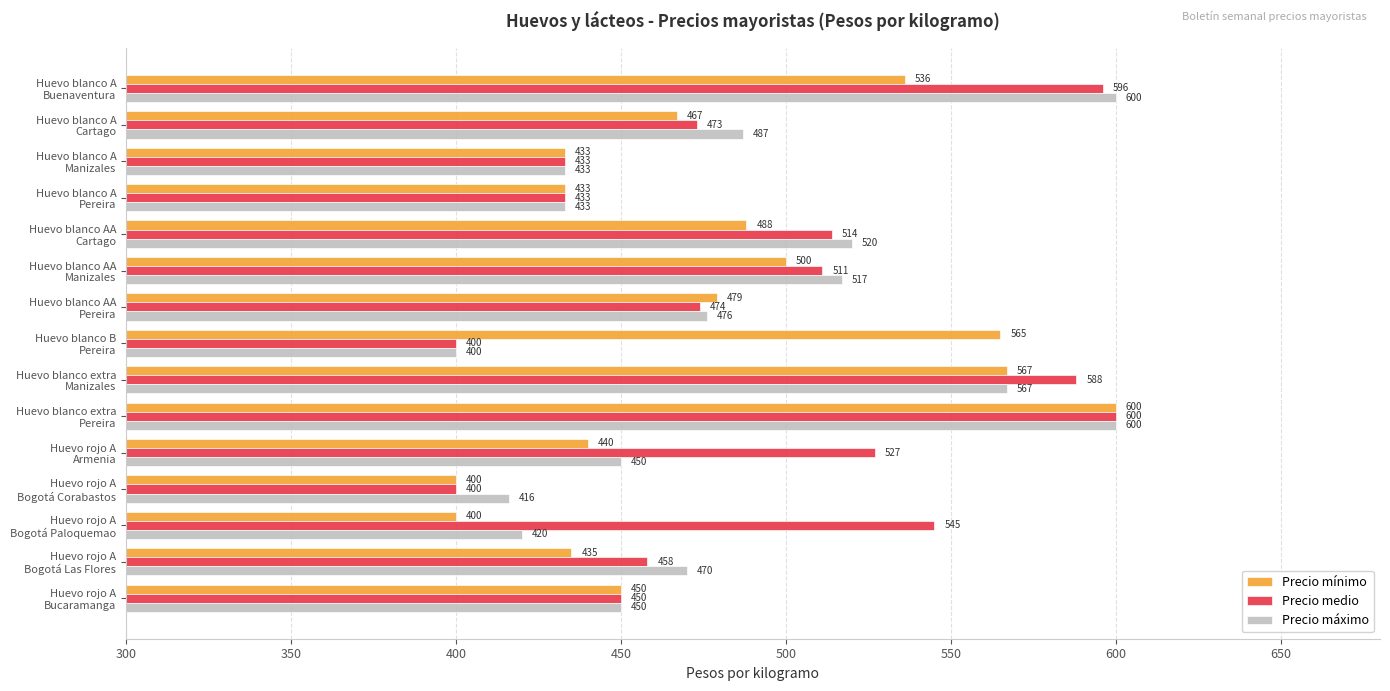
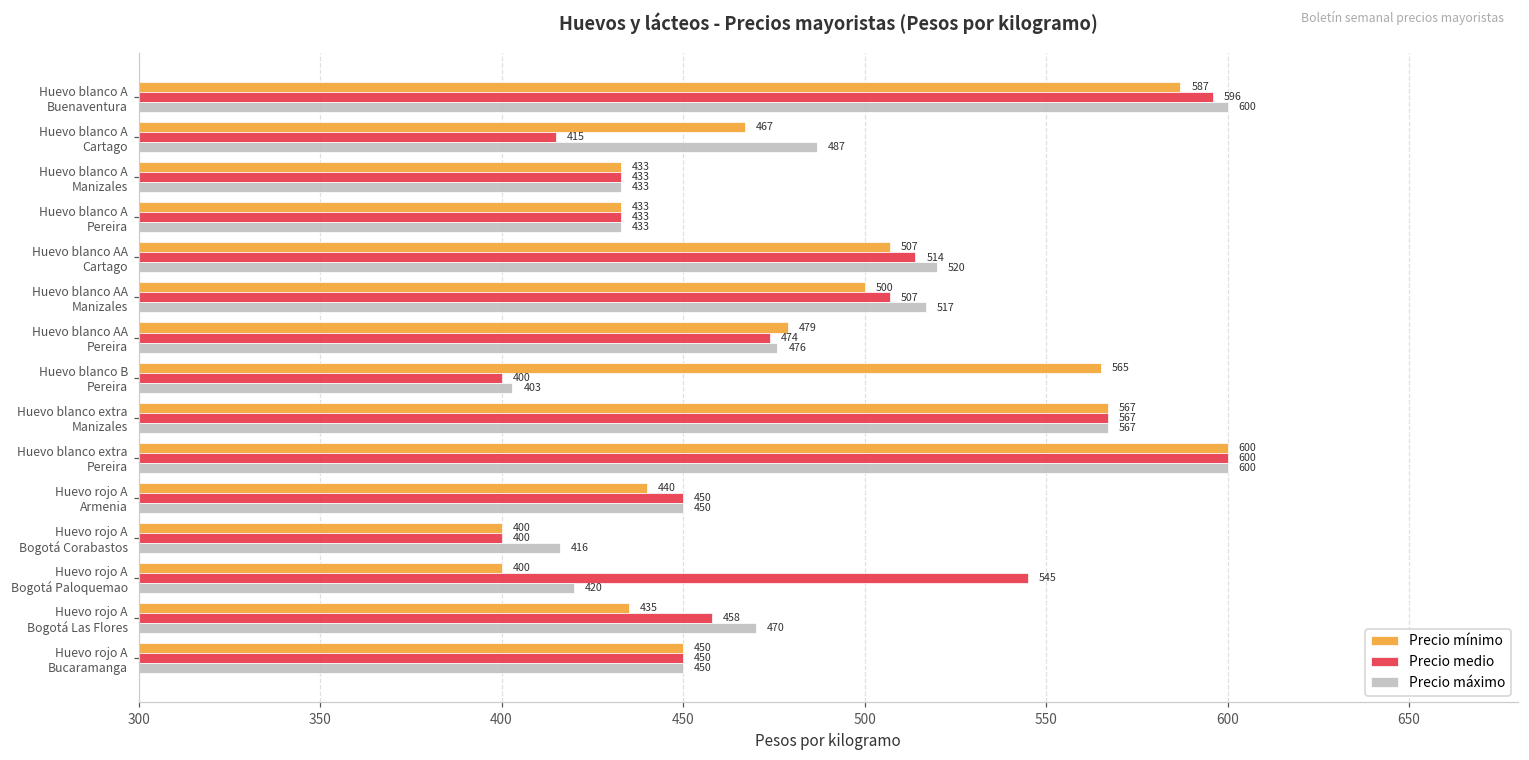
  {
    "Precio mínimo": {
-     "Huevo blanco A Buenaventura": 536,
+     "Huevo blanco A Buenaventura": 587,
      "Huevo blanco A Cartago": 467,
      "Huevo blanco A Manizales": 433,
      "Huevo blanco A Pereira": 433,
-     "Huevo blanco AA Cartago": 488,
+     "Huevo blanco AA Cartago": 507,
      "Huevo blanco AA Manizales": 500,
      "Huevo blanco AA Pereira": 479,
      "Huevo blanco B Pereira": 565,
      "Huevo blanco extra Manizales": 567,
      "Huevo blanco extra Pereira": 600,
      "Huevo rojo A Armenia": 440,
      "Huevo rojo A Bogotá Corabastos": 400,
      "Huevo rojo A Bogotá Paloquemao": 400,
      "Huevo rojo A Bogotá Las Flores": 435,
      "Huevo rojo A Bucaramanga": 450
    },
    "Precio medio": {
      "Huevo blanco A Buenaventura": 596,
-     "Huevo blanco A Cartago": 473,
+     "Huevo blanco A Cartago": 415,
      "Huevo blanco A Manizales": 433,
      "Huevo blanco A Pereira": 433,
      "Huevo blanco AA Cartago": 514,
-     "Huevo blanco AA Manizales": 511,
+     "Huevo blanco AA Manizales": 507,
      "Huevo blanco AA Pereira": 474,
      "Huevo blanco B Pereira": 400,
-     "Huevo blanco extra Manizales": 588,
+     "Huevo blanco extra Manizales": 567,
      "Huevo blanco extra Pereira": 600,
-     "Huevo rojo A Armenia": 527,
+     "Huevo rojo A Armenia": 450,
      "Huevo rojo A Bogotá Corabastos": 400,
      "Huevo rojo A Bogotá Paloquemao": 545,
      "Huevo rojo A Bogotá Las Flores": 458,
      "Huevo rojo A Bucaramanga": 450
    },
    "Precio máximo": {
      "Huevo blanco A Buenaventura": 600,
      "Huevo blanco A Cartago": 487,
      "Huevo blanco A Manizales": 433,
      "Huevo blanco A Pereira": 433,
      "Huevo blanco AA Cartago": 520,
      "Huevo blanco AA Manizales": 517,
      "Huevo blanco AA Pereira": 476,
-     "Huevo blanco B Pereira": 400,
+     "Huevo blanco B Pereira": 403,
      "Huevo blanco extra Manizales": 567,
      "Huevo blanco extra Pereira": 600,
      "Huevo rojo A Armenia": 450,
      "Huevo rojo A Bogotá Corabastos": 416,
      "Huevo rojo A Bogotá Paloquemao": 420,
      "Huevo rojo A Bogotá Las Flores": 470,
      "Huevo rojo A Bucaramanga": 450
    }
  }
